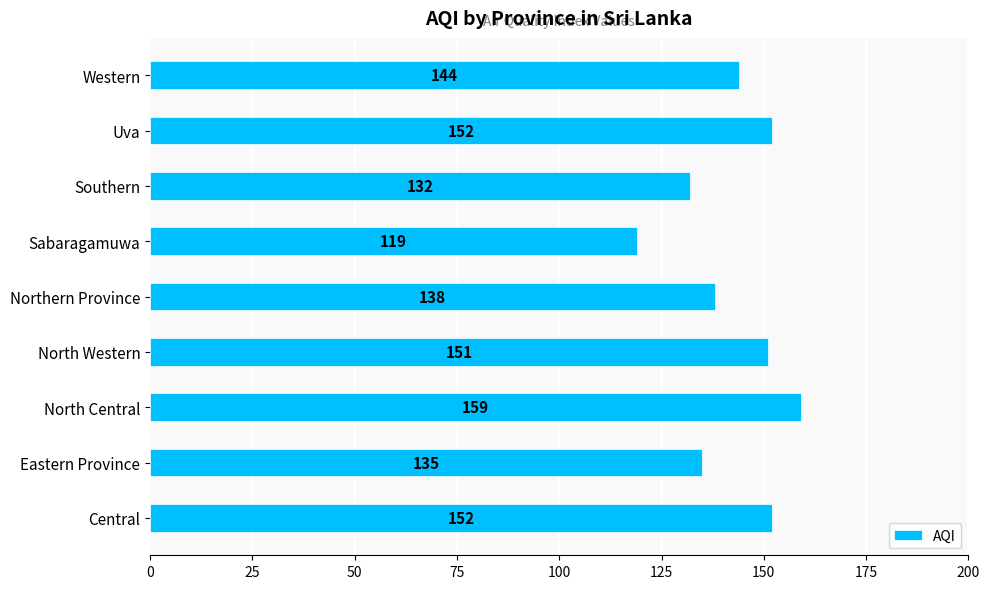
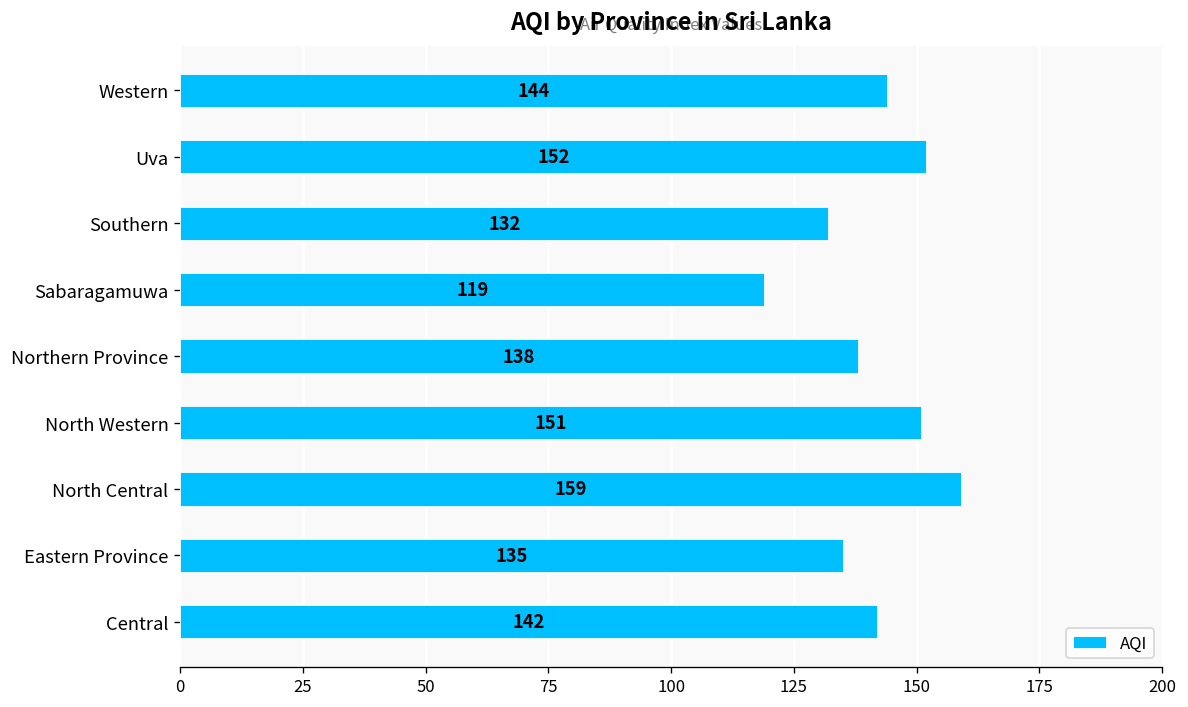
  {
    "Western": 144,
    "Uva": 152,
    "Southern": 132,
    "Sabaragamuwa": 119,
    "Northern Province": 138,
    "North Western": 151,
    "North Central": 159,
    "Eastern Province": 135,
-   "Central": 152
+   "Central": 142
  }
